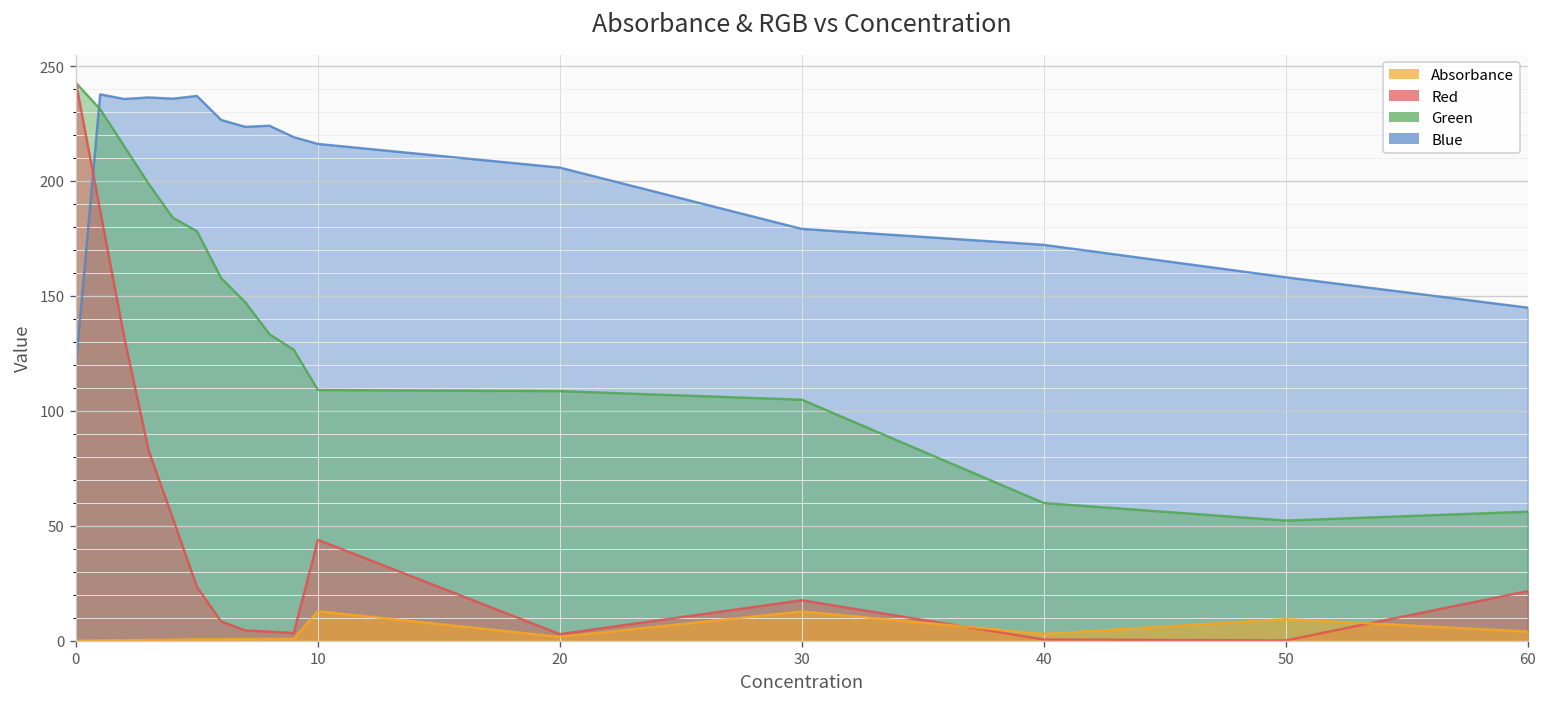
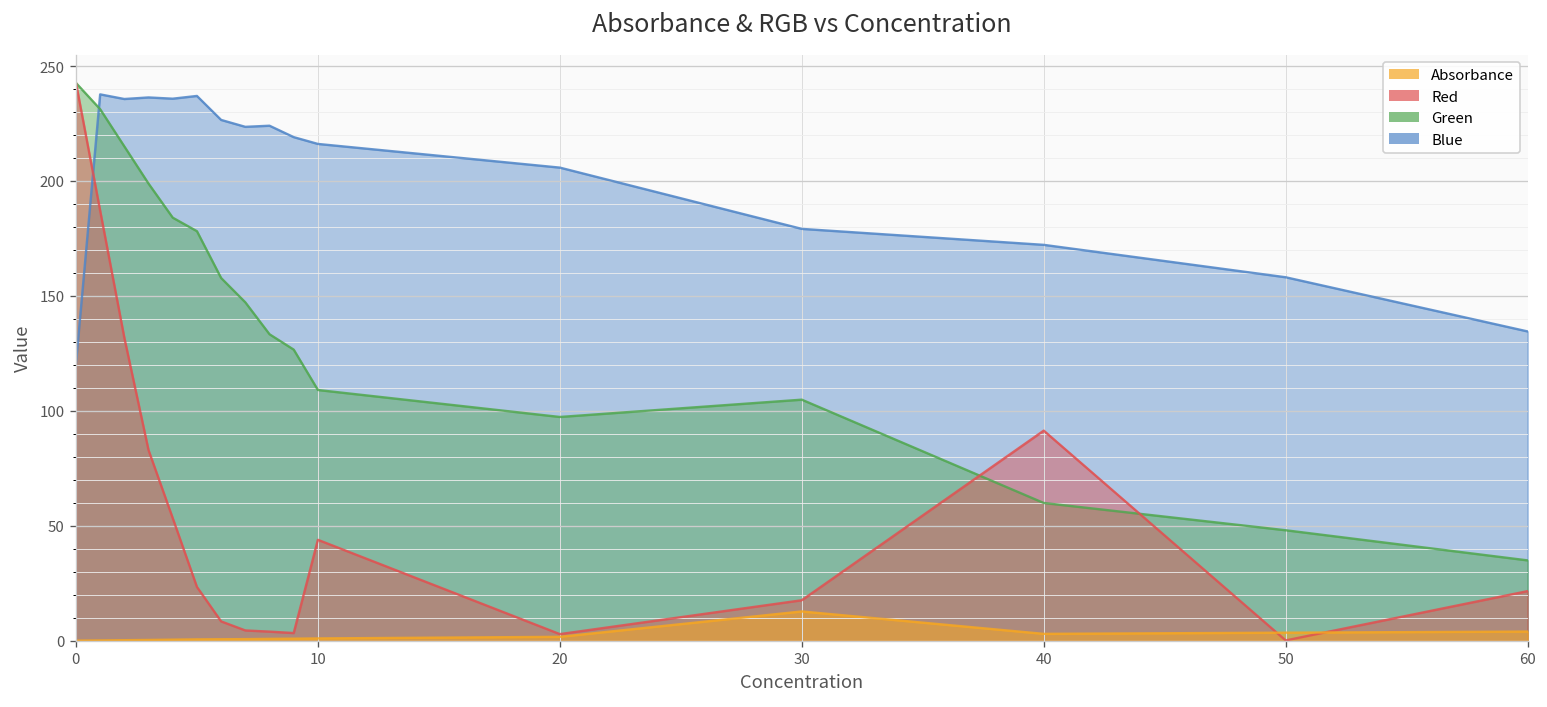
  {
    "Blue": {
      "0": 120,
      "10": 216,
      "20": 206,
      "30": 179,
      "40": 172,
      "50": 158,
-     "60": 145
+     "60": 135
    },
    "Green": {
      "10": 109,
-     "20": 109,
+     "20": 97,
      "30": 105,
      "40": 60,
-     "50": 52,
-     "60": 56
+     "50": 48,
+     "60": 35
    },
    "Red": {
      "10": 44,
      "30": 18,
-     "40": 1,
+     "40": 91,
      "50": 0,
      "60": 22
    },
    "Absorbance": {
      "0": 0,
-     "10": 13,
+     "10": 1,
      "30": 13,
      "40": 3,
-     "50": 9,
+     "50": 3,
      "60": 4
    }
  }
